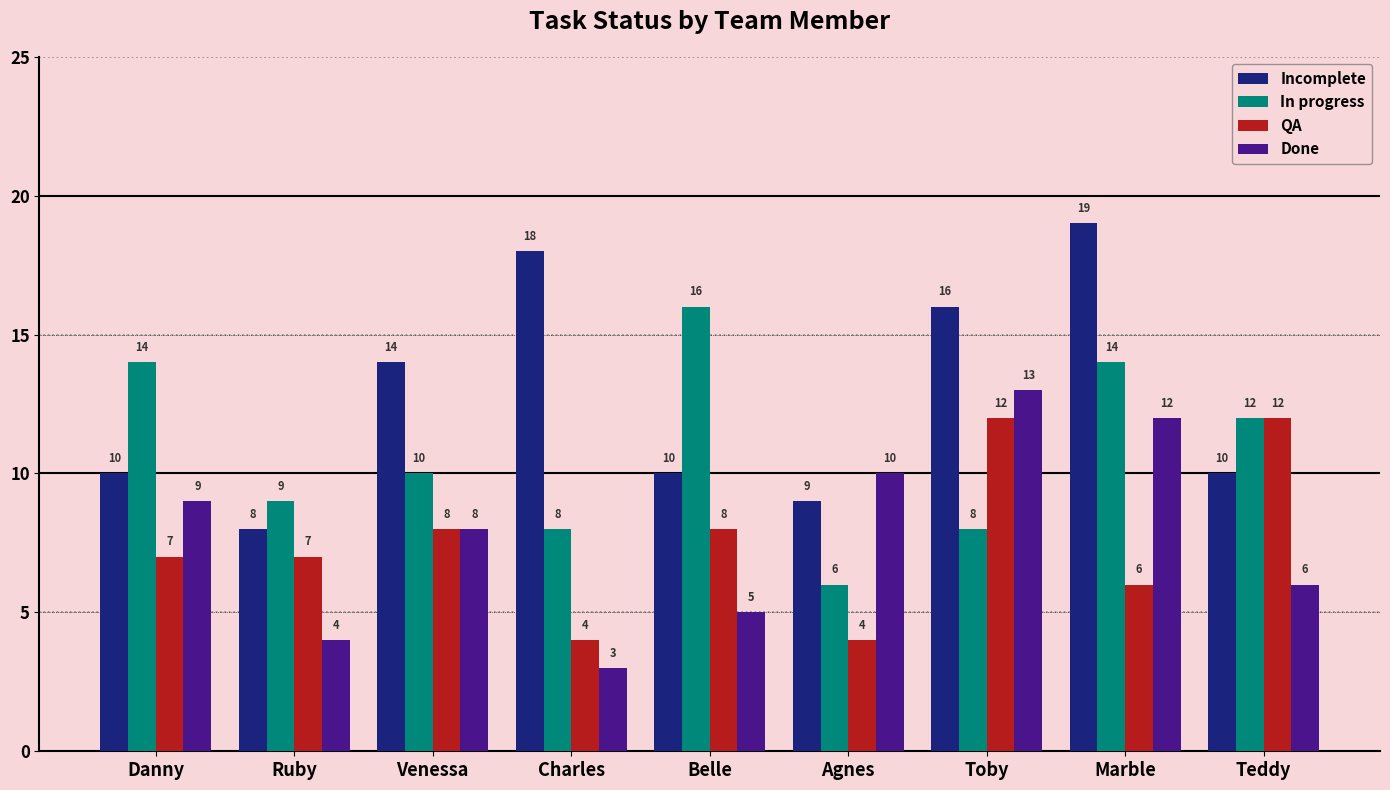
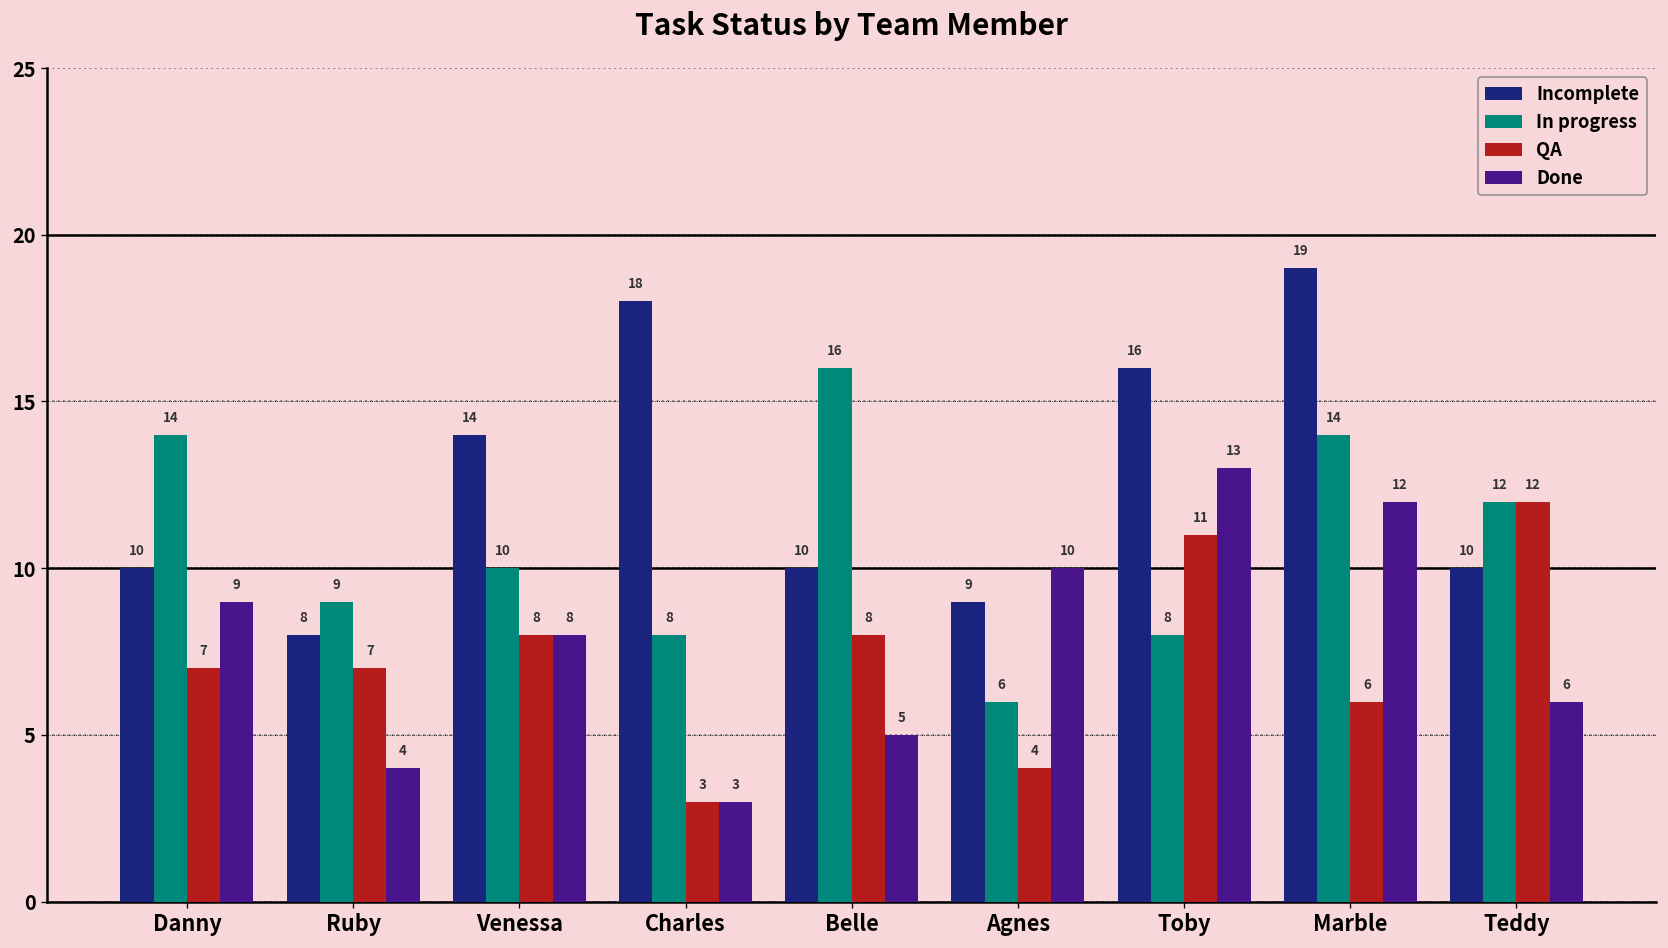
  {
    "In progress": {
      "Danny": 14,
      "Ruby": 9,
      "Venessa": 10,
      "Charles": 8,
      "Belle": 16,
      "Agnes": 6,
      "Toby": 8,
      "Marble": 14,
      "Teddy": 12
    },
    "QA": {
      "Danny": 7,
      "Ruby": 7,
      "Venessa": 8,
-     "Charles": 4,
+     "Charles": 3,
      "Belle": 8,
      "Agnes": 4,
-     "Toby": 12,
+     "Toby": 11,
      "Marble": 6,
      "Teddy": 12
    }
  }
